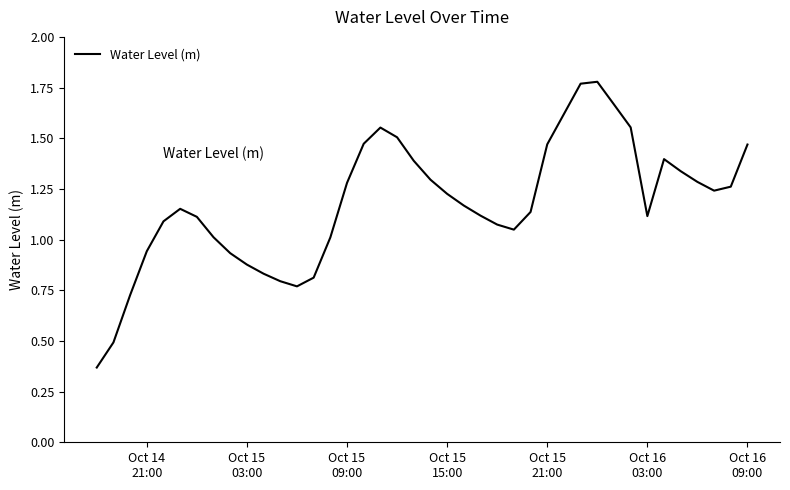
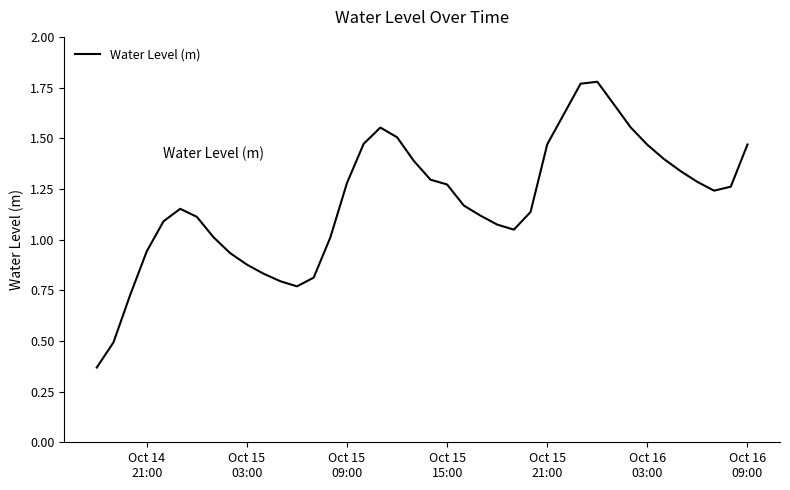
  {
    "Oct 14 21:00": 0.94,
    "Oct 15 03:00": 0.88,
    "Oct 15 09:00": 1.28,
-   "Oct 15 15:00": 1.23,
+   "Oct 15 15:00": 1.27,
    "Oct 15 21:00": 1.47,
-   "Oct 16 03:00": 1.12,
+   "Oct 16 03:00": 1.47,
    "Oct 16 09:00": 1.47
  }
